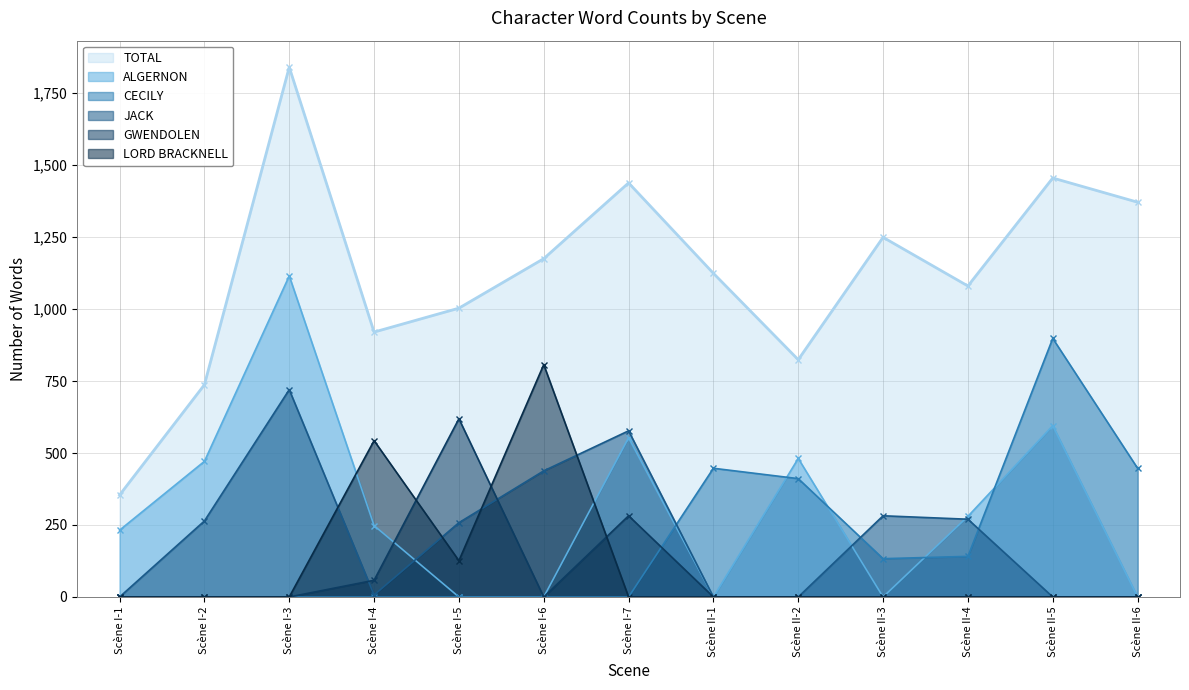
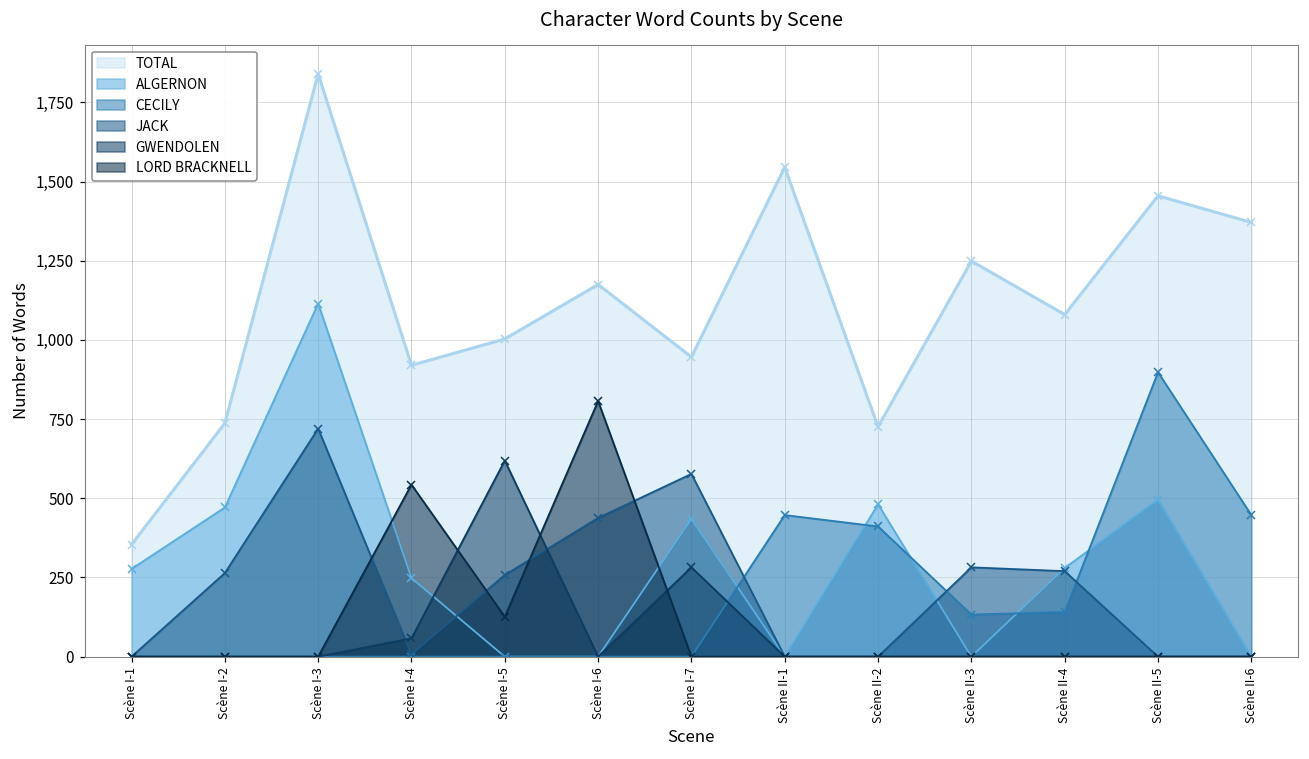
  {
    "TOTAL": {
      "Scène I-1": "350",
      "Scène I-2": "740",
      "Scène I-3": "1,840",
      "Scène I-4": "920",
      "Scène I-5": "1,000",
      "Scène I-6": "1,180",
-     "Scène I-7": "1,440",
-     "Scène II-1": "1,120",
-     "Scène II-2": "820",
+     "Scène I-7": "950",
+     "Scène II-1": "1,550",
+     "Scène II-2": "730",
      "Scène II-3": "1,250",
      "Scène II-4": "1,080",
      "Scène II-5": "1,460",
      "Scène II-6": "1,370"
    },
    "ALGERNON": {
-     "Scène I-1": "230",
+     "Scène I-1": "280",
      "Scène I-2": "470",
      "Scène I-3": "1,120",
      "Scène I-4": "250",
-     "Scène I-7": "550",
+     "Scène I-7": "440",
      "Scène II-2": "480",
      "Scène II-4": "280",
-     "Scène II-5": "600"
+     "Scène II-5": "500"
    }
  }
